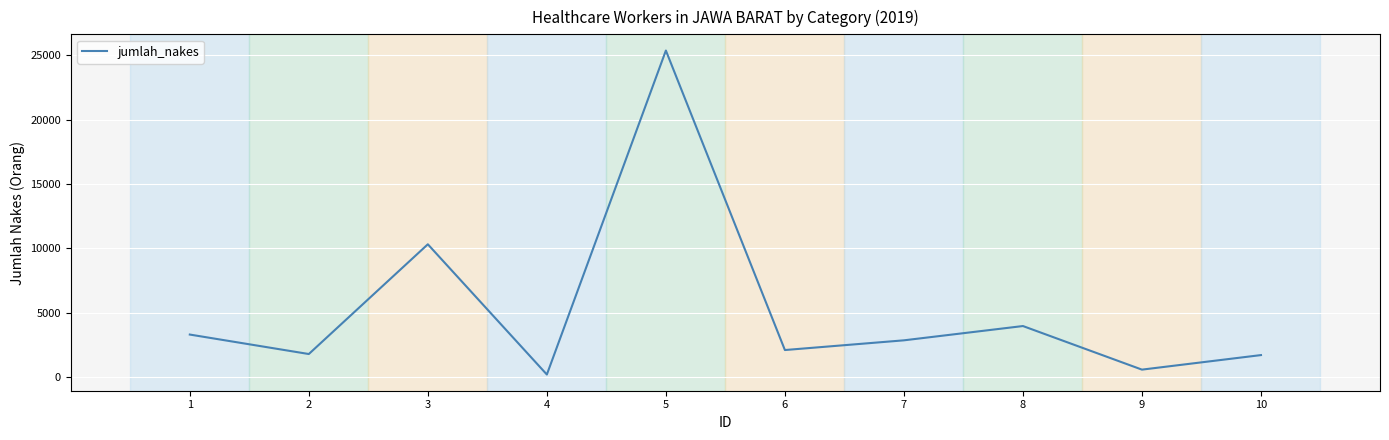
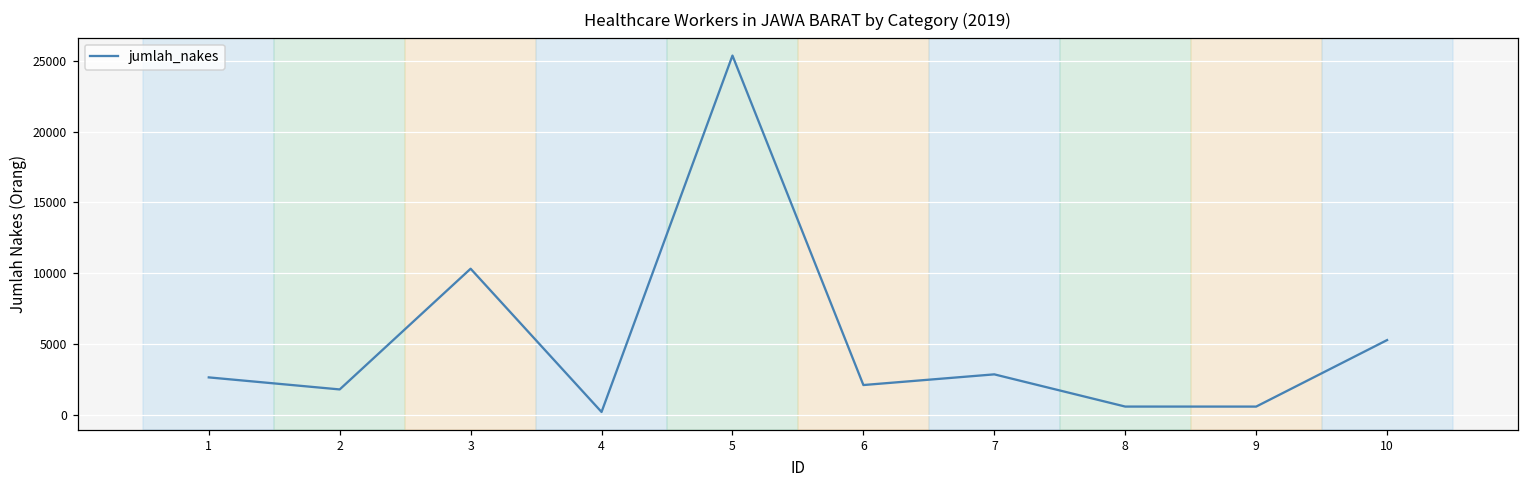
  {
-   "1": 3300,
+   "1": 2700,
    "2": 1800,
    "3": 10300,
    "4": 200,
    "5": 25400,
    "6": 2100,
    "7": 2900,
-   "8": 4000,
+   "8": 600,
    "9": 600,
-   "10": 1700
+   "10": 5300
  }
